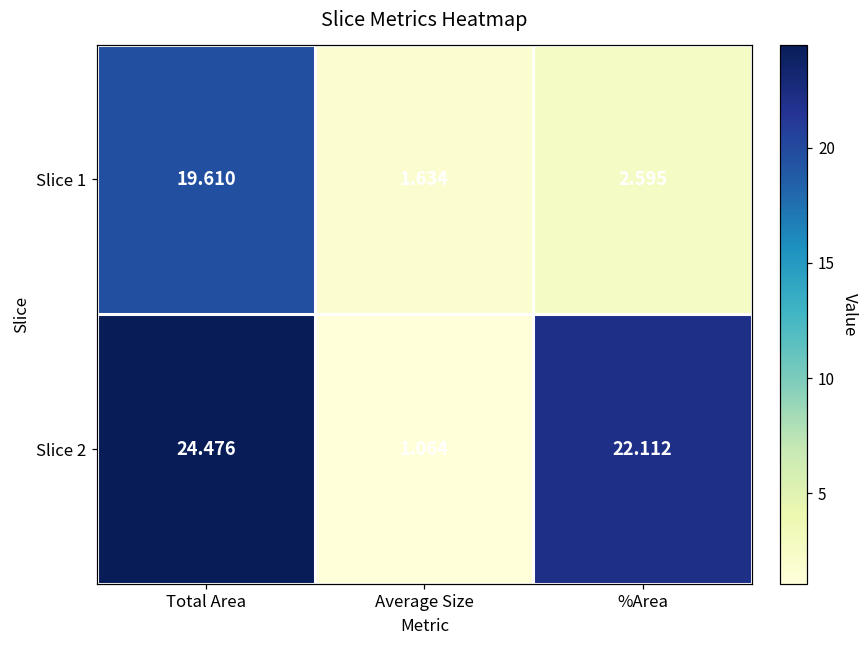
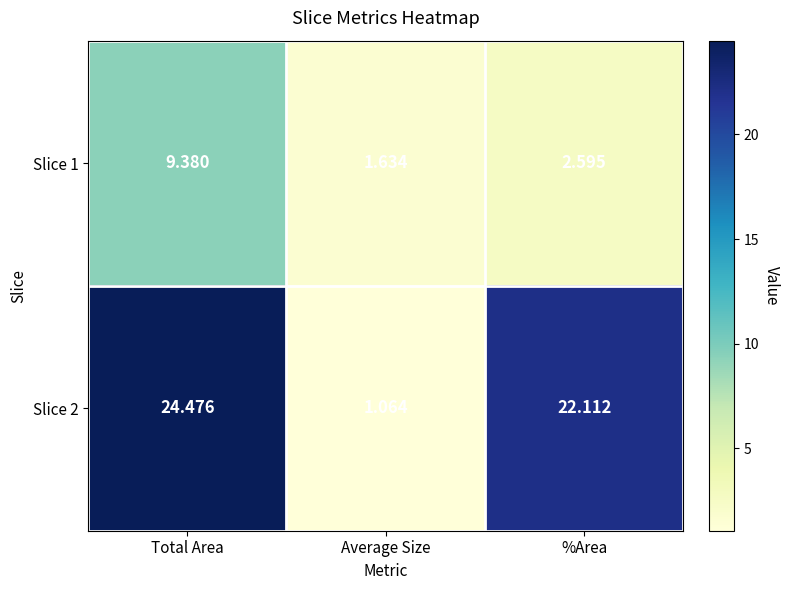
  {
    "Slice 1": {
-     "Total Area": 19.610,
+     "Total Area": 9.380,
      "%Area": 2.595
    },
    "Slice 2": {
      "Total Area": 24.476,
      "%Area": 22.112
    }
  }
